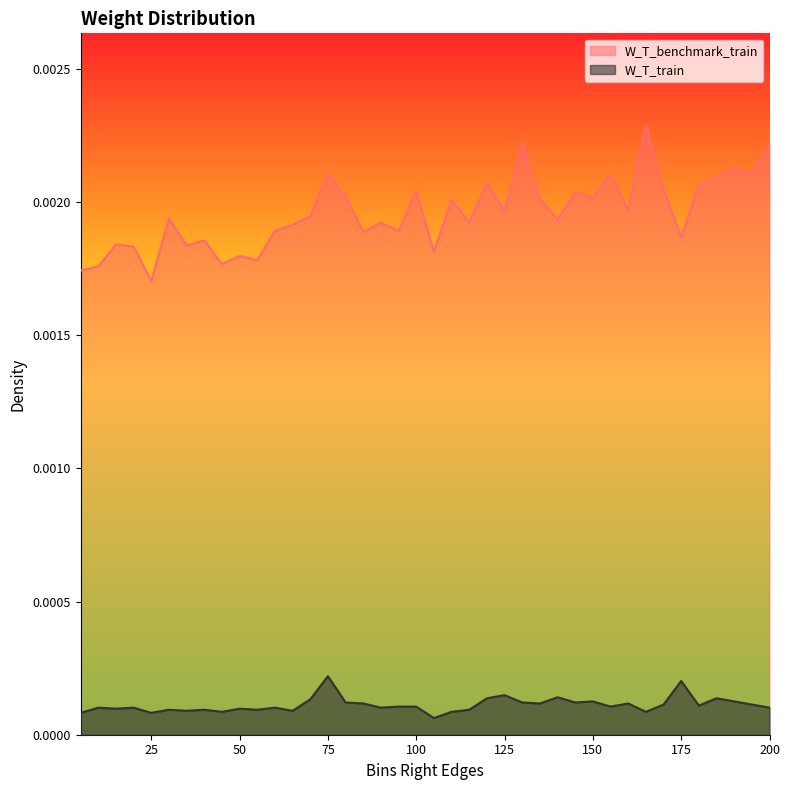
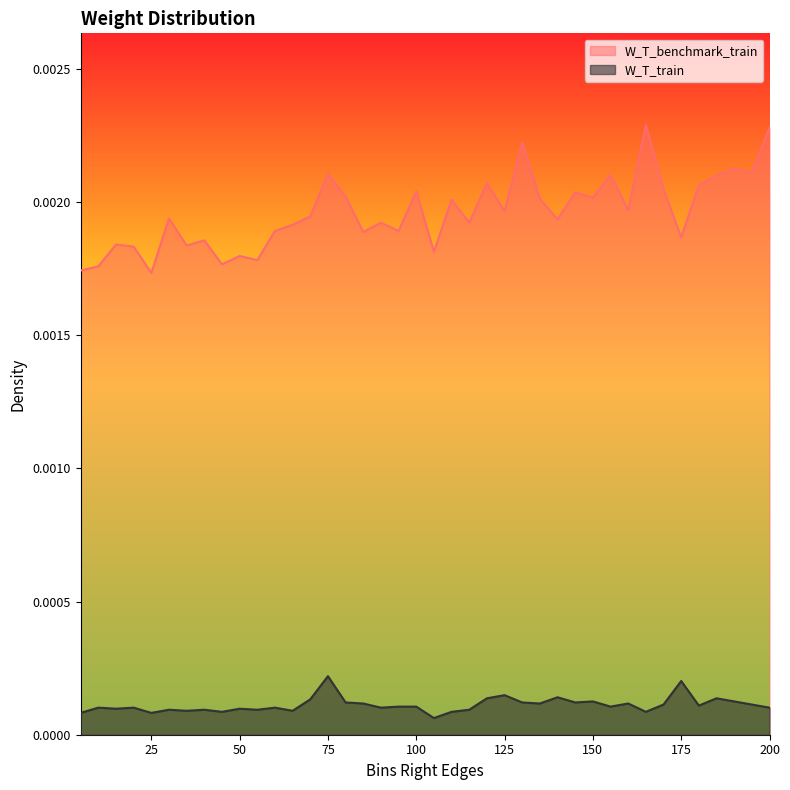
  {
    "W_T_benchmark_train": {
-     "25": 0.00170,
+     "25": 0.00173,
      "50": 0.00180,
      "75": 0.00211,
      "100": 0.00204,
      "125": 0.00196,
      "150": 0.00202,
      "175": 0.00187,
-     "200": 0.00221
+     "200": 0.00228
    },
    "W_T_train": {
      "25": 0.00008,
      "50": 0.00010,
      "75": 0.00022,
      "100": 0.00011,
      "125": 0.00015,
      "150": 0.00013,
      "175": 0.00020,
      "200": 0.00010
    }
  }
